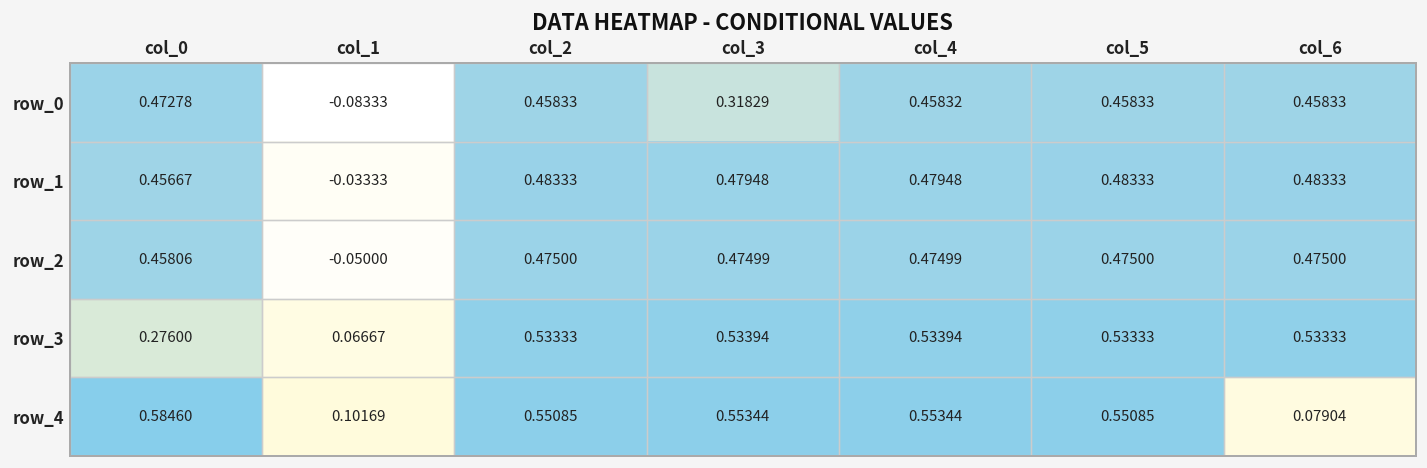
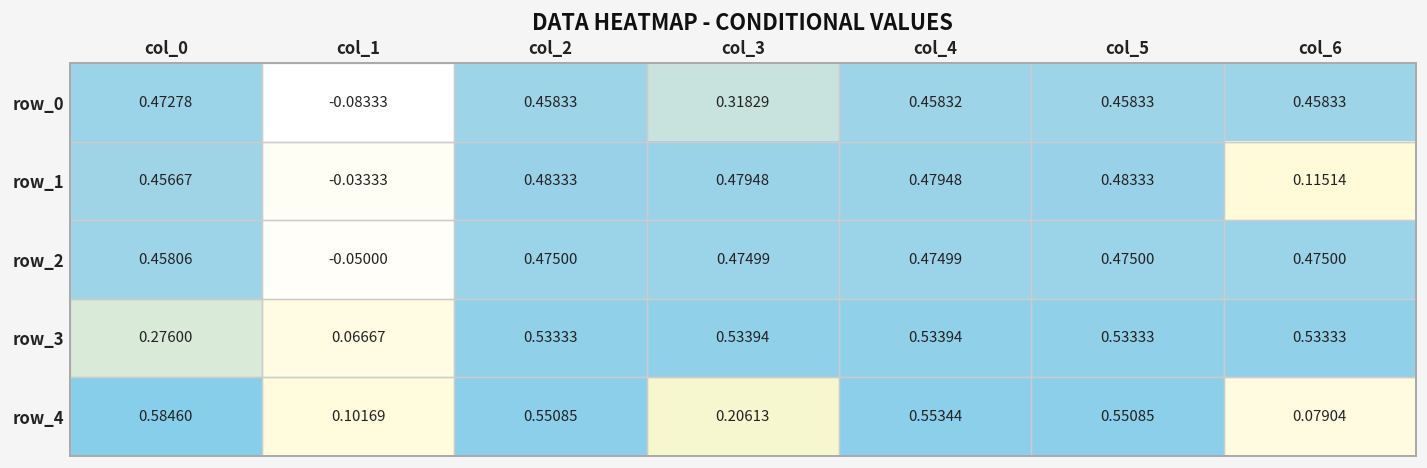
  {
    "row_0": {
      "col_0": 0.47278,
      "col_1": -0.08333,
      "col_2": 0.45833,
      "col_3": 0.31829,
      "col_4": 0.45832,
      "col_5": 0.45833,
      "col_6": 0.45833
    },
    "row_1": {
      "col_0": 0.45667,
      "col_1": -0.03333,
      "col_2": 0.48333,
      "col_3": 0.47948,
      "col_4": 0.47948,
      "col_5": 0.48333,
-     "col_6": 0.48333
+     "col_6": 0.11514
    },
    "row_2": {
      "col_0": 0.45806,
      "col_1": -0.05000,
      "col_2": 0.47500,
      "col_3": 0.47499,
      "col_4": 0.47499,
      "col_5": 0.47500,
      "col_6": 0.47500
    },
    "row_3": {
      "col_0": 0.27600,
      "col_1": 0.06667,
      "col_2": 0.53333,
      "col_3": 0.53394,
      "col_4": 0.53394,
      "col_5": 0.53333,
      "col_6": 0.53333
    },
    "row_4": {
      "col_0": 0.58460,
      "col_1": 0.10169,
      "col_2": 0.55085,
-     "col_3": 0.55344,
+     "col_3": 0.20613,
      "col_4": 0.55344,
      "col_5": 0.55085,
      "col_6": 0.07904
    }
  }
